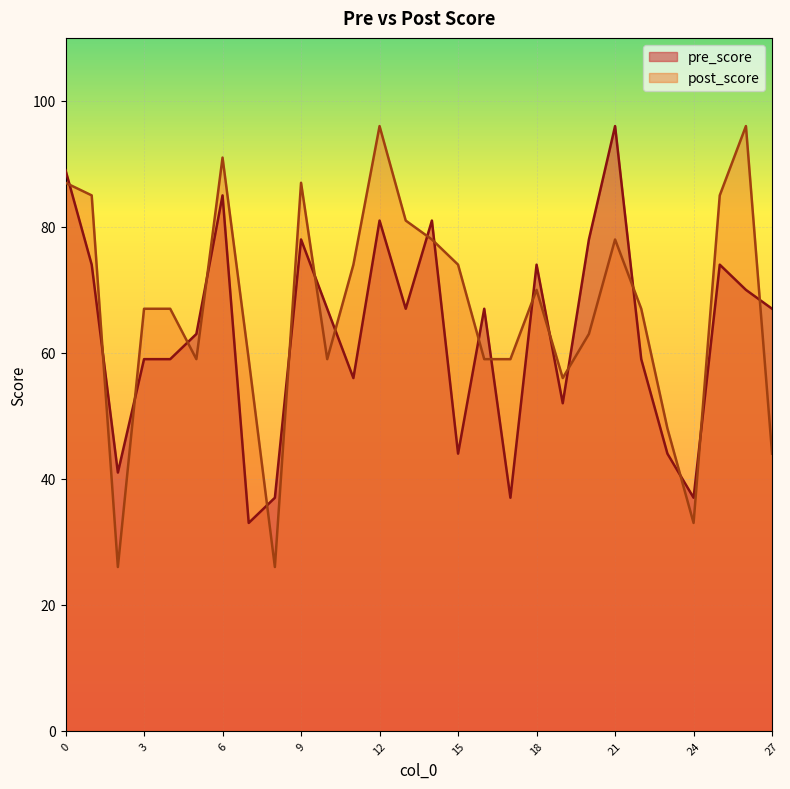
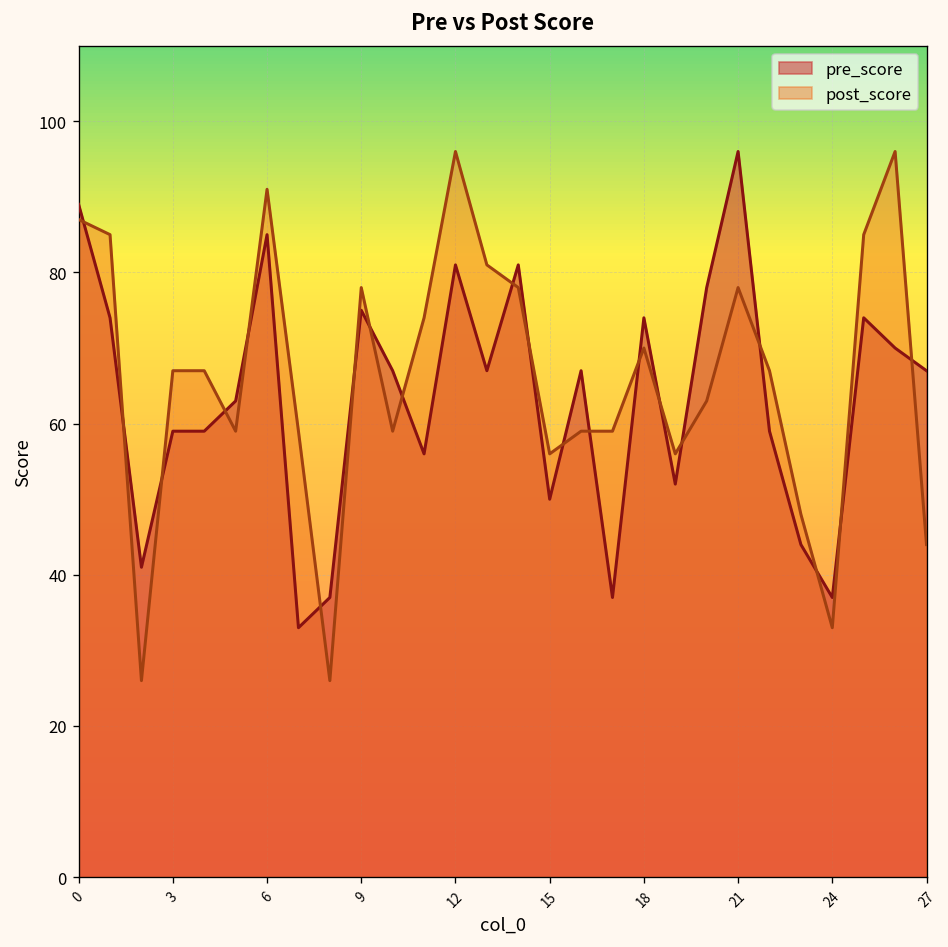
  {
    "pre_score": {
      "0": 89,
      "3": 59,
      "6": 85,
-     "9": 78,
+     "9": 75,
      "12": 81,
-     "15": 44,
+     "15": 50,
      "18": 74,
      "21": 96,
      "24": 37,
      "27": 67
    },
    "post_score": {
      "0": 87,
      "3": 67,
      "6": 91,
-     "9": 87,
+     "9": 78,
      "12": 96,
-     "15": 74,
+     "15": 56,
      "18": 70,
      "21": 78,
      "24": 33,
      "27": 44
    }
  }
